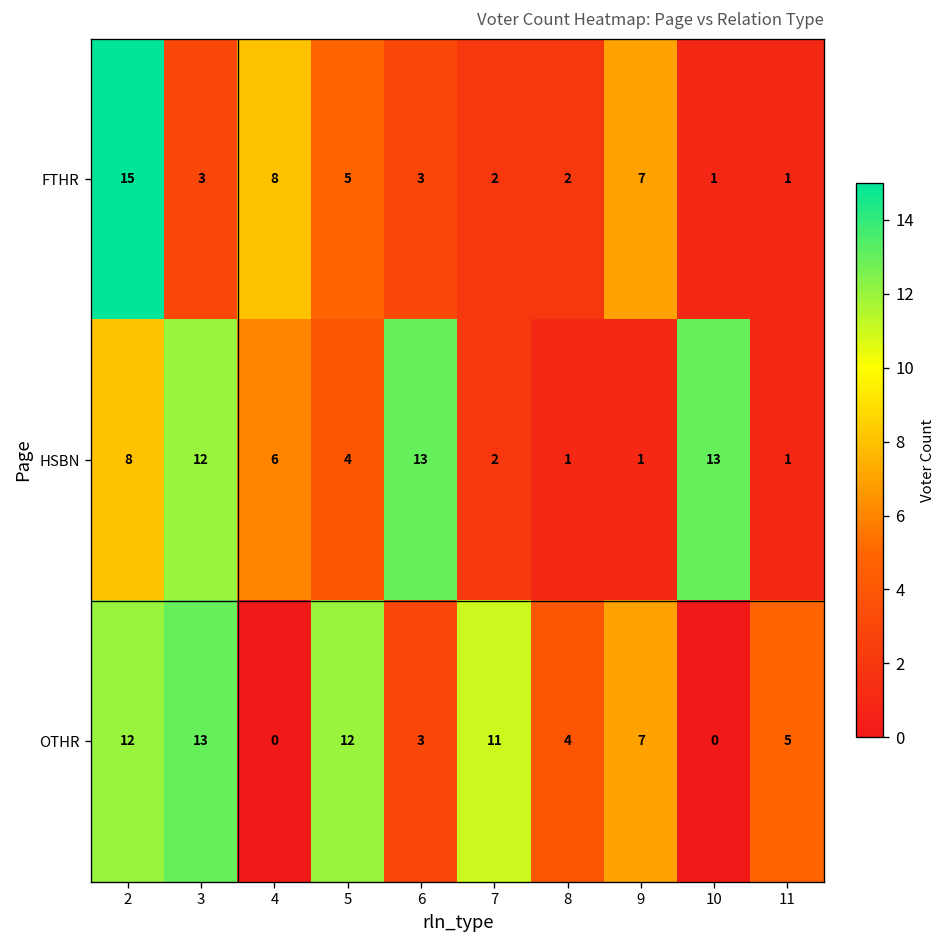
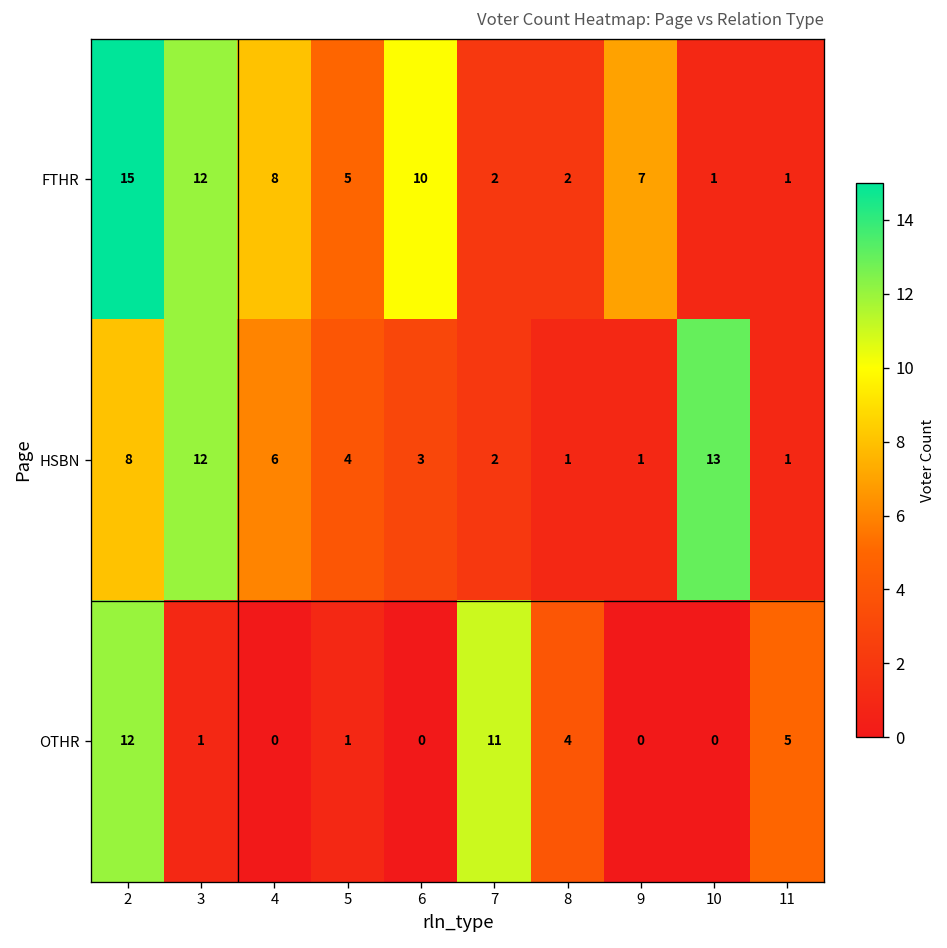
  {
    "FTHR": {
      "2": 15,
-     "3": 3,
+     "3": 12,
      "4": 8,
      "5": 5,
-     "6": 3,
+     "6": 10,
      "7": 2,
      "8": 2,
      "9": 7,
      "10": 1,
      "11": 1
    },
    "HSBN": {
      "2": 8,
      "3": 12,
      "4": 6,
      "5": 4,
-     "6": 13,
+     "6": 3,
      "7": 2,
      "8": 1,
      "9": 1,
      "10": 13,
      "11": 1
    },
    "OTHR": {
      "2": 12,
-     "3": 13,
+     "3": 1,
      "4": 0,
-     "5": 12,
-     "6": 3,
+     "5": 1,
+     "6": 0,
      "7": 11,
      "8": 4,
-     "9": 7,
+     "9": 0,
      "10": 0,
      "11": 5
    }
  }
